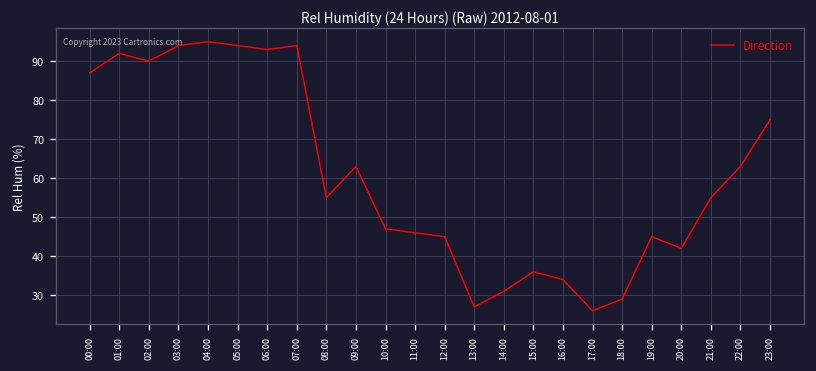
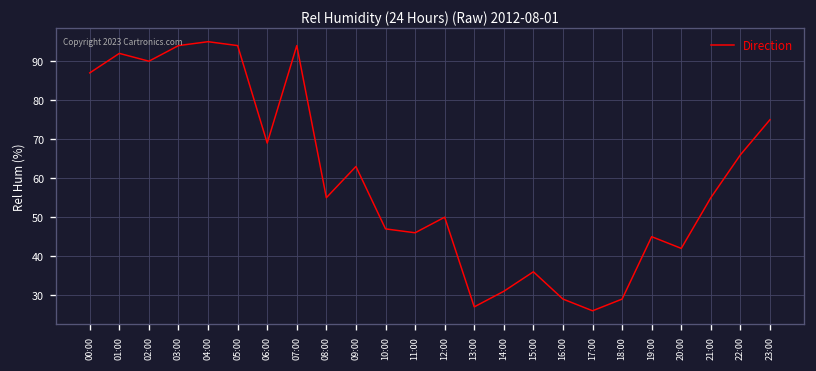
  {
    "00:00": 87,
    "01:00": 92,
    "02:00": 90,
    "04:00": 95,
    "05:00": 94,
-   "06:00": 93,
+   "06:00": 69,
    "07:00": 94,
    "08:00": 55,
    "09:00": 63,
    "10:00": 47,
    "11:00": 46,
-   "12:00": 45,
+   "12:00": 50,
    "13:00": 27,
    "14:00": 31,
    "15:00": 36,
-   "16:00": 34,
+   "16:00": 29,
    "17:00": 26,
    "18:00": 29,
    "19:00": 45,
    "20:00": 42,
    "21:00": 55,
-   "22:00": 63,
+   "22:00": 66,
    "23:00": 75
  }
